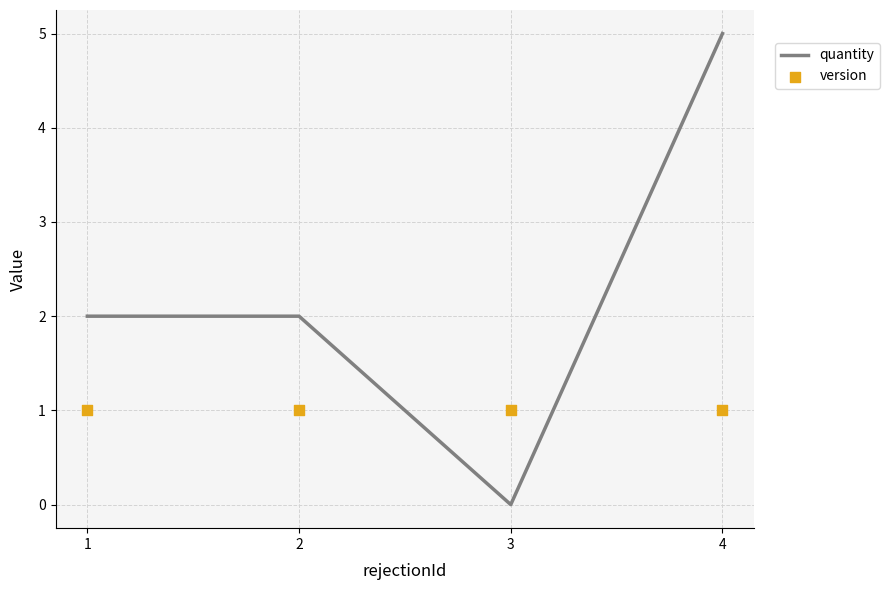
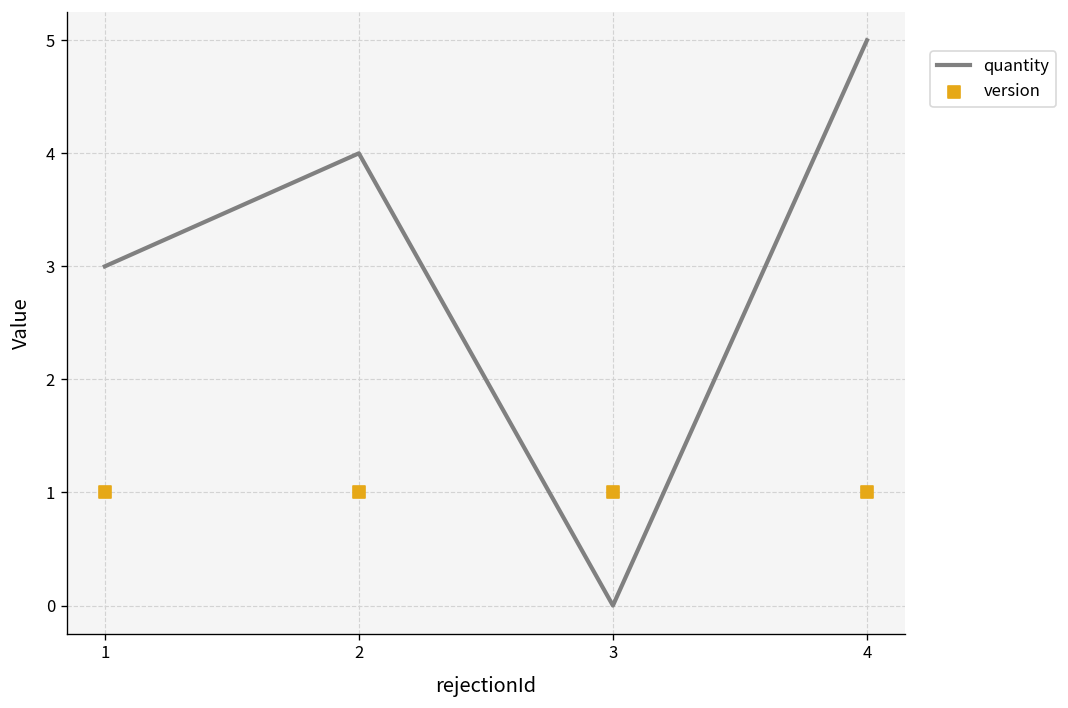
  {
    "quantity": {
-     "1": 2,
-     "2": 2,
+     "1": 3,
+     "2": 4,
      "3": 0,
      "4": 5
    }
  }
